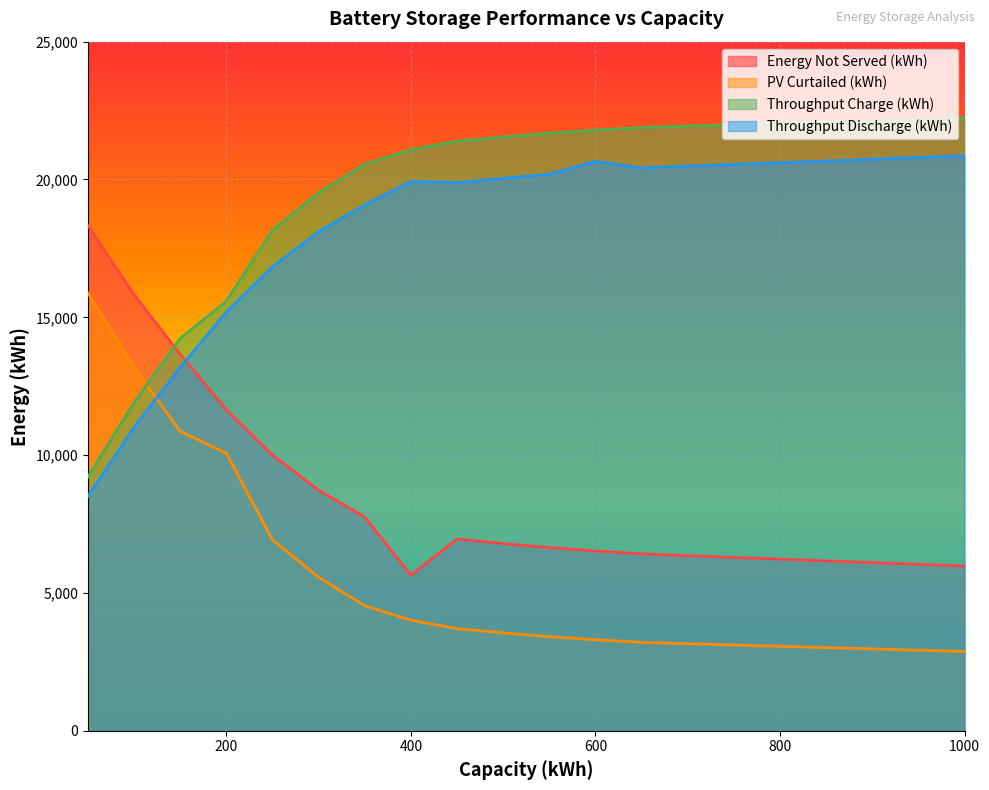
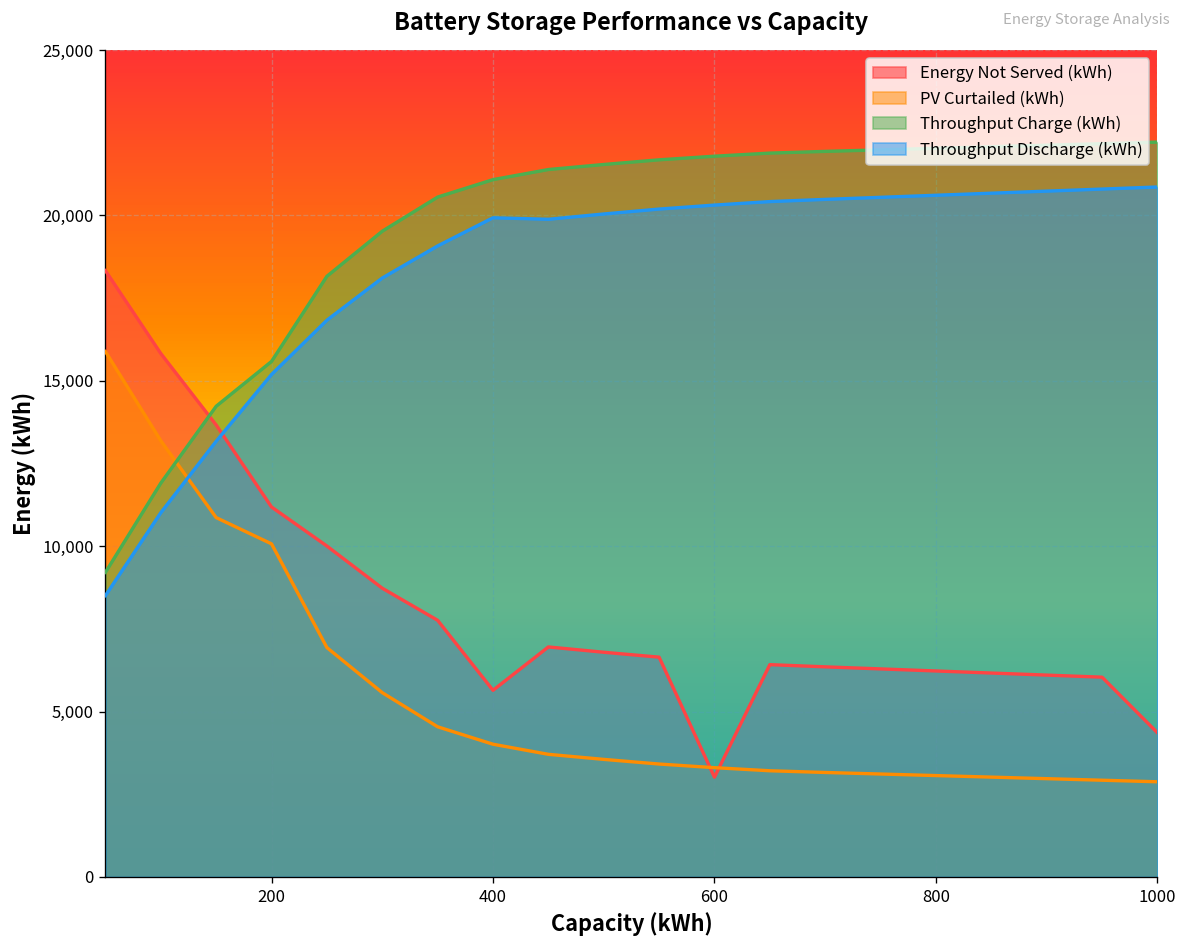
  {
    "Energy Not Served (kWh)": {
-     "200": "11,600",
+     "200": "11,200",
      "400": "5,600",
-     "600": "6,500",
+     "600": "3,000",
      "800": "6,200",
-     "1000": "6,000"
+     "1000": "4,400"
    },
    "PV Curtailed (kWh)": {
      "200": "10,100",
      "400": "4,000",
      "600": "3,300",
      "800": "3,100",
      "1000": "2,900"
    },
    "Throughput Charge (kWh)": {
      "200": "15,600",
      "400": "21,100",
      "600": "21,800",
      "1000": "22,200"
    },
    "Throughput Discharge (kWh)": {
      "200": "15,200",
      "400": "19,900",
-     "600": "20,700",
+     "600": "20,300",
      "800": "20,600",
      "1000": "20,900"
    }
  }
